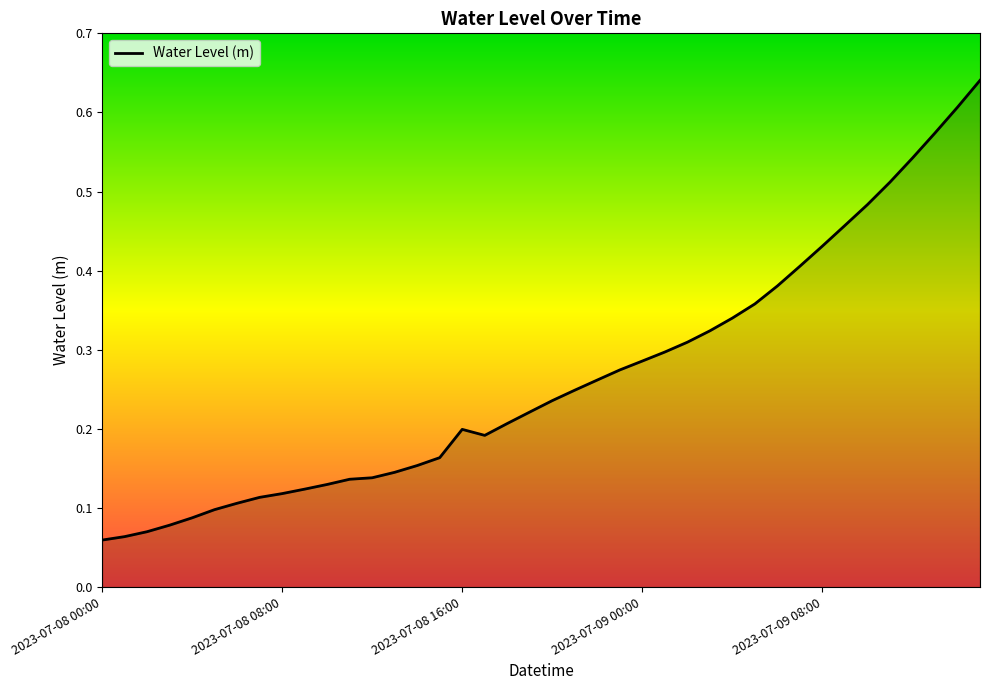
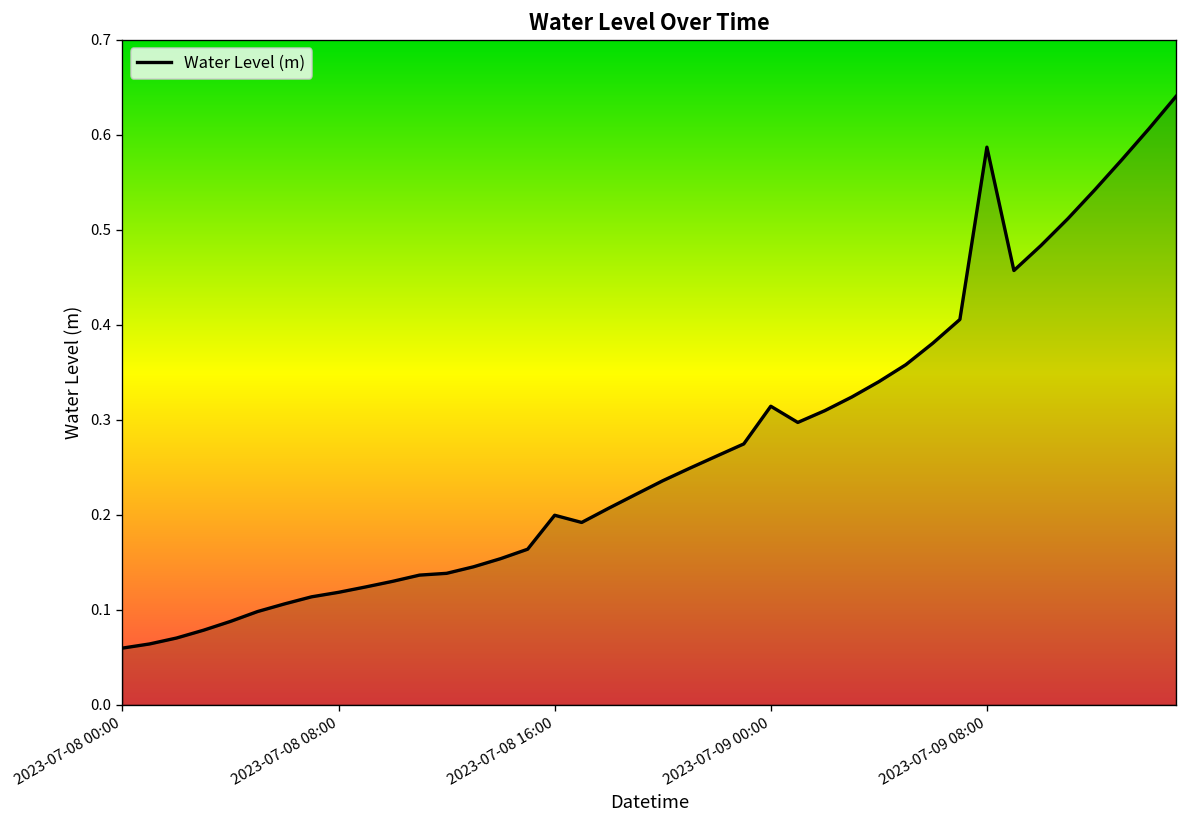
  {
    "2023-07-08 00:00": 0.06,
    "2023-07-08 08:00": 0.12,
    "2023-07-08 16:00": 0.20,
-   "2023-07-09 00:00": 0.29,
-   "2023-07-09 08:00": 0.43
+   "2023-07-09 00:00": 0.31,
+   "2023-07-09 08:00": 0.59
  }
